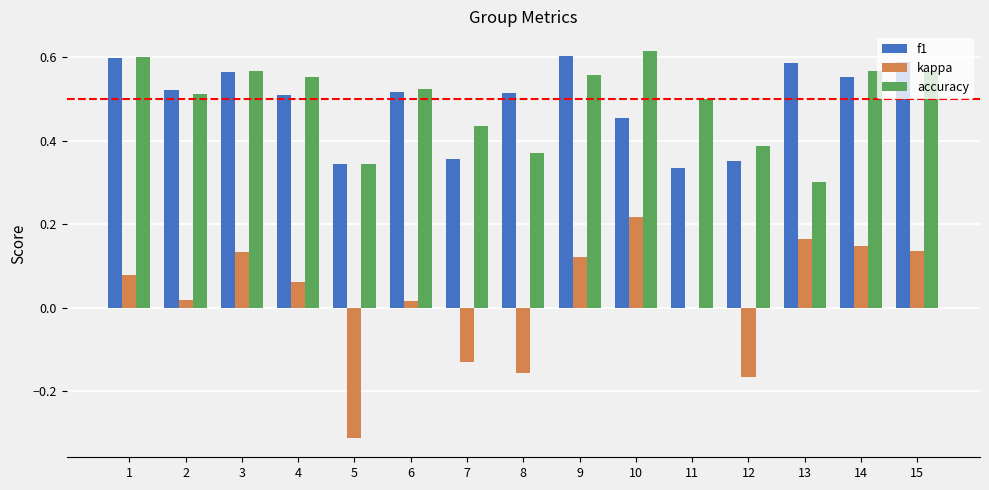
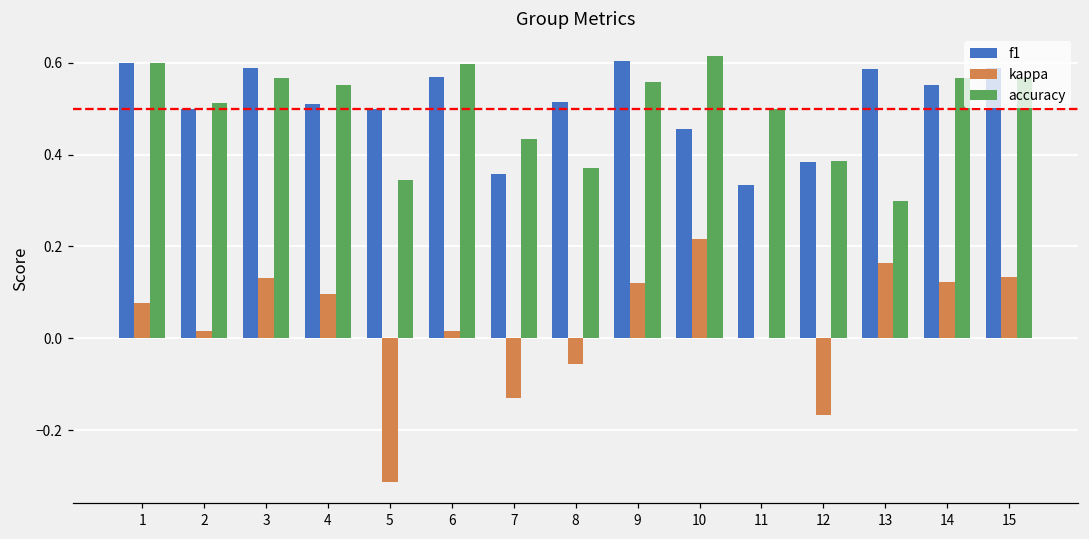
  {
    "f1": {
      "1": 0.60,
-     "2": 0.52,
-     "3": 0.56,
+     "2": 0.50,
+     "3": 0.59,
      "4": 0.51,
-     "5": 0.34,
-     "6": 0.52,
+     "5": 0.50,
+     "6": 0.57,
      "7": 0.36,
      "8": 0.52,
      "9": 0.60,
      "10": 0.46,
      "11": 0.33,
-     "12": 0.35,
+     "12": 0.38,
      "13": 0.59,
      "14": 0.55
    },
    "kappa": {
      "1": 0.08,
      "2": 0.02,
      "3": 0.13,
-     "4": 0.06,
+     "4": 0.10,
      "5": -0.31,
      "6": 0.02,
      "7": -0.13,
-     "8": -0.16,
+     "8": -0.06,
      "9": 0.12,
      "10": 0.22,
      "11": 0.00,
      "12": -0.17,
      "13": 0.16,
-     "14": 0.15,
+     "14": 0.12,
      "15": 0.13
    },
    "accuracy": {
      "1": 0.60,
      "2": 0.51,
      "3": 0.57,
      "4": 0.55,
      "5": 0.34,
-     "6": 0.52,
+     "6": 0.60,
      "7": 0.43,
      "8": 0.37,
      "9": 0.56,
      "10": 0.62,
      "11": 0.50,
      "12": 0.39,
      "13": 0.30,
      "14": 0.57
    }
  }
